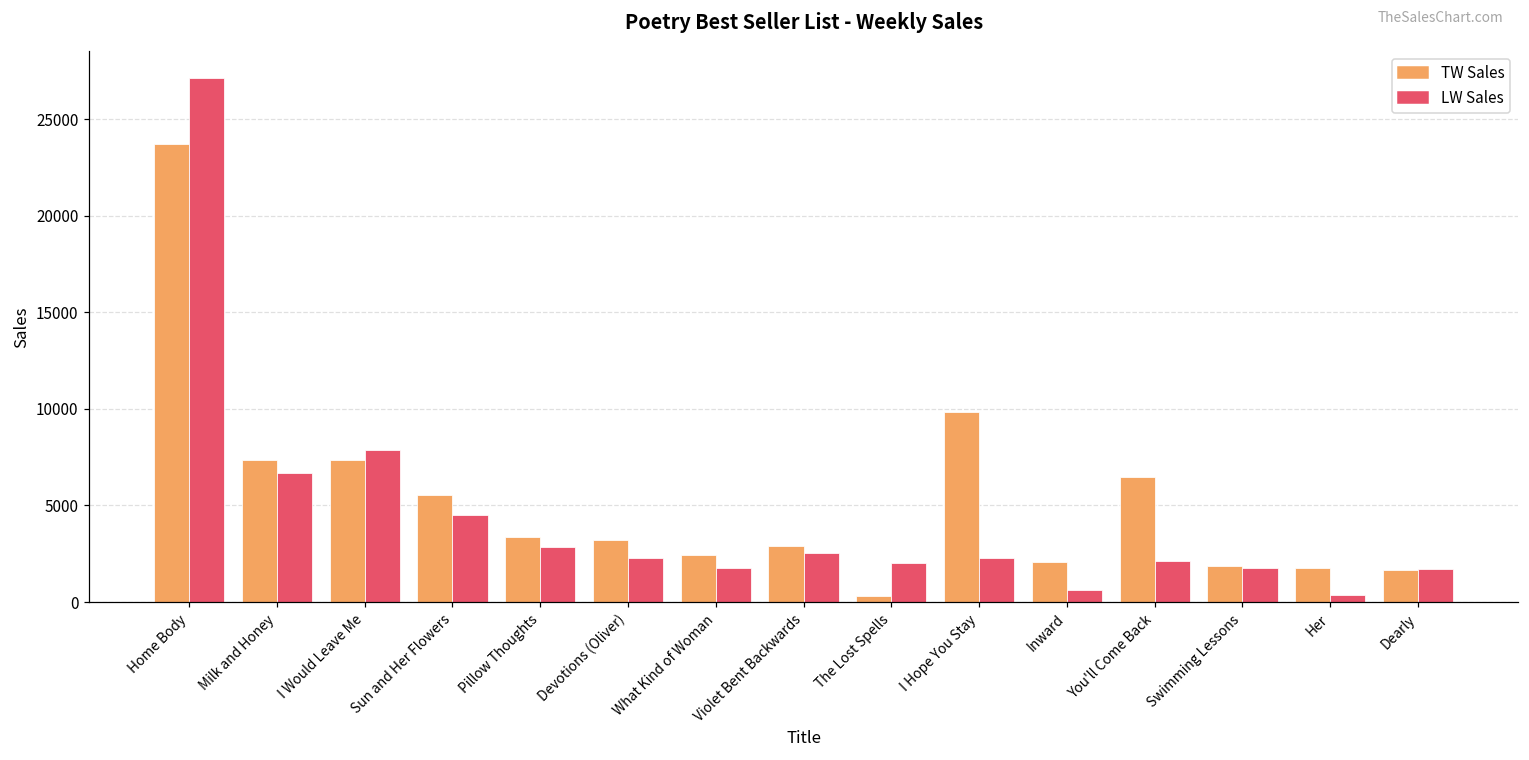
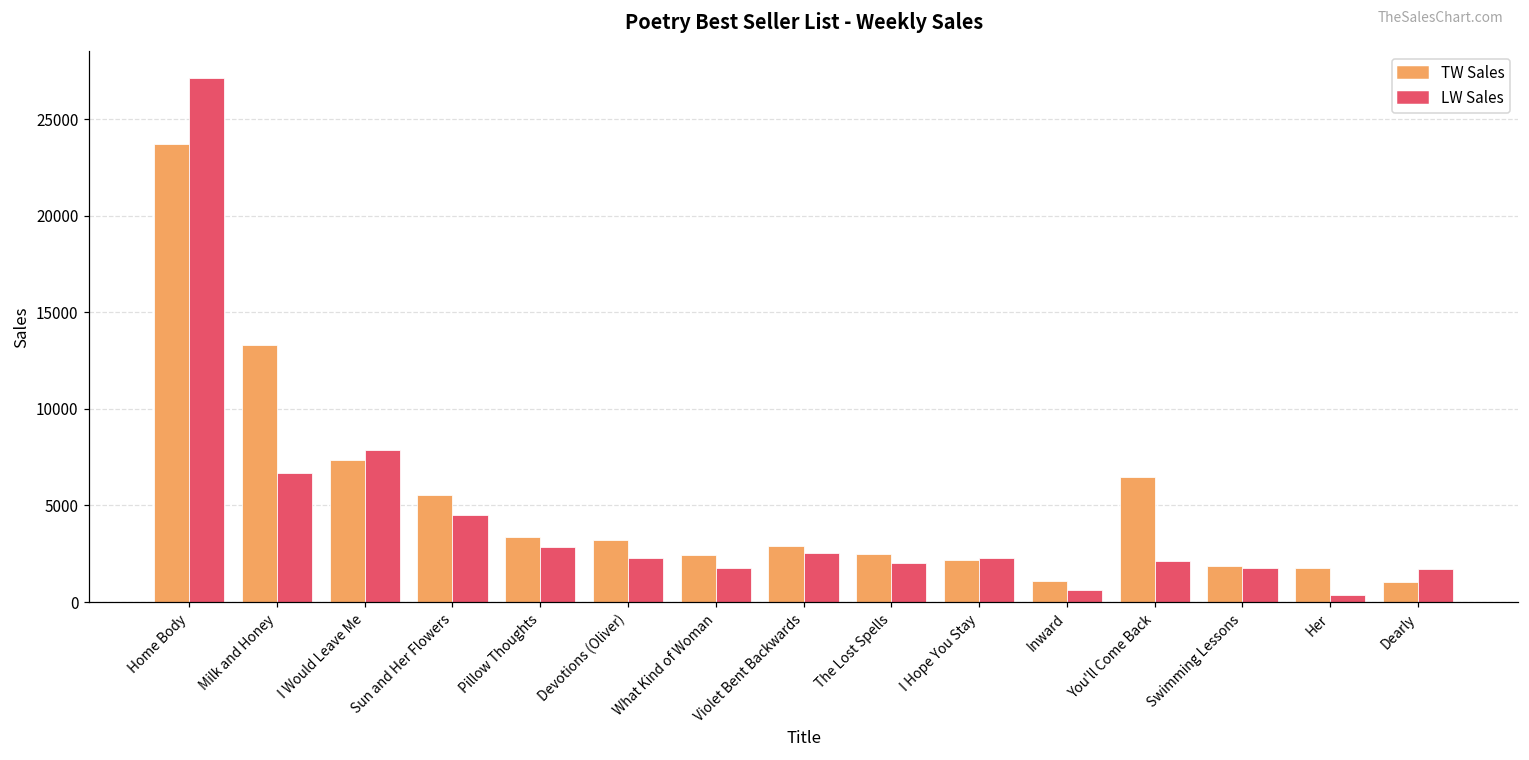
  {
    "TW Sales": {
      "Home Body": 23700,
-     "Milk and Honey": 7400,
+     "Milk and Honey": 13300,
      "I Would Leave Me": 7300,
      "Sun and Her Flowers": 5600,
      "Pillow Thoughts": 3400,
      "Devotions (Oliver)": 3200,
      "What Kind of Woman": 2400,
      "Violet Bent Backwards": 2900,
-     "The Lost Spells": 300,
-     "I Hope You Stay": 9800,
-     "Inward": 2100,
+     "The Lost Spells": 2500,
+     "I Hope You Stay": 2100,
+     "Inward": 1100,
      "You'll Come Back": 6500,
      "Swimming Lessons": 1800,
      "Her": 1800,
-     "Dearly": 1700
+     "Dearly": 1000
    },
    "LW Sales": {
      "Home Body": 27200,
      "Milk and Honey": 6700,
      "I Would Leave Me": 7900,
      "Sun and Her Flowers": 4500,
      "Pillow Thoughts": 2900,
      "Devotions (Oliver)": 2300,
      "What Kind of Woman": 1800,
      "Violet Bent Backwards": 2500,
      "The Lost Spells": 2000,
      "I Hope You Stay": 2300,
      "Inward": 600,
      "You'll Come Back": 2100,
      "Swimming Lessons": 1700,
      "Her": 400,
      "Dearly": 1700
    }
  }
